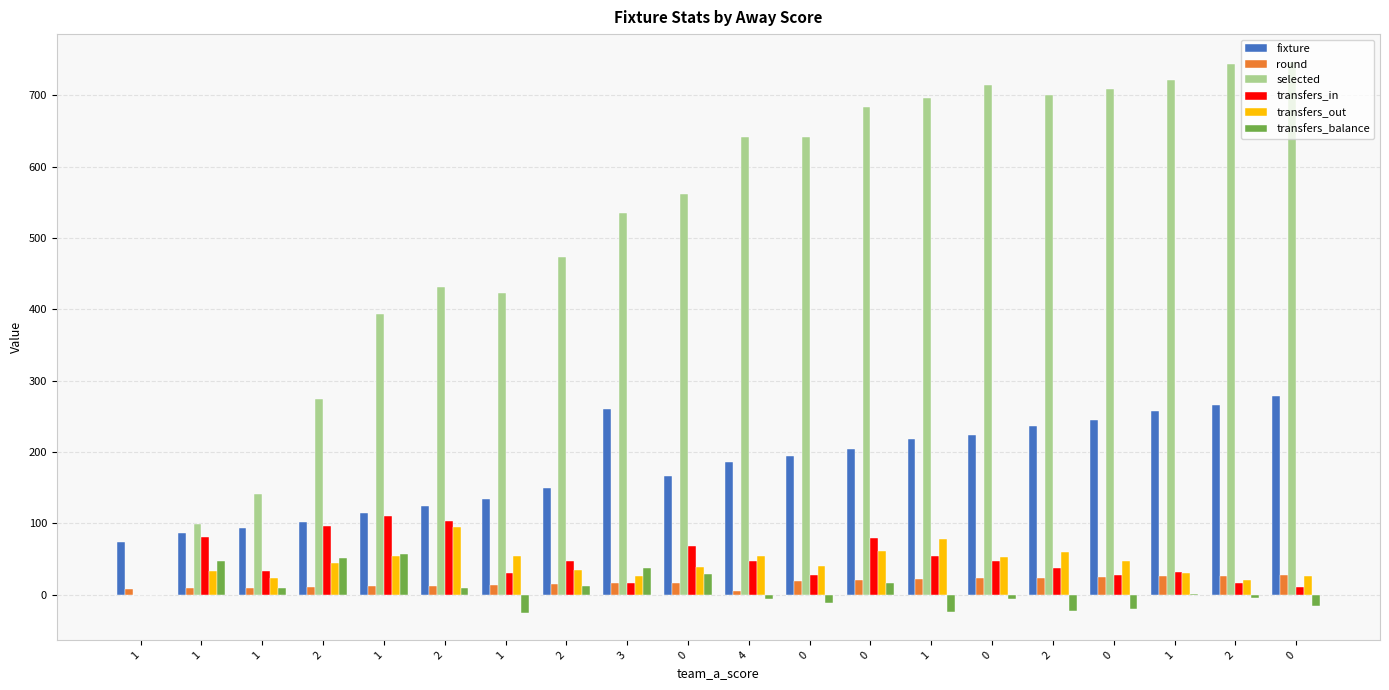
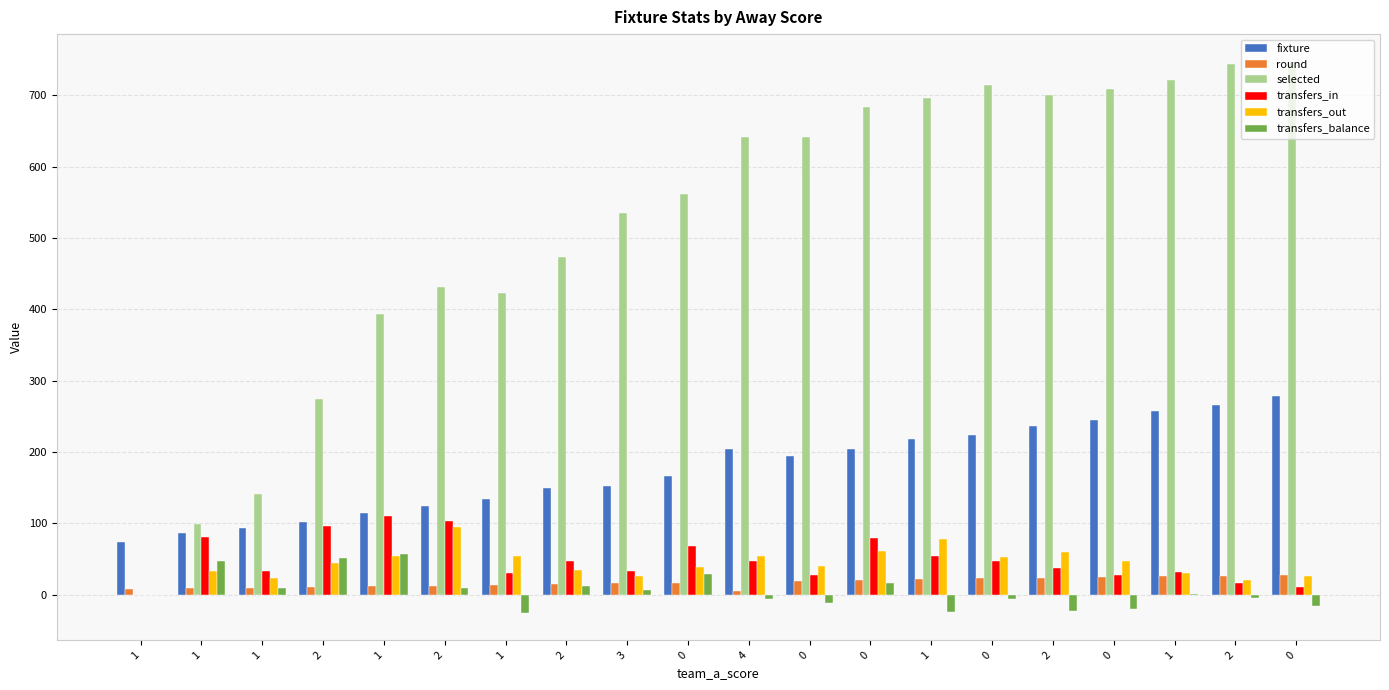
  {
    "fixture": {
-     "3": 260,
-     "4": 190
+     "3": 150,
+     "4": 210
    },
    "round": {
      "3": 20,
      "4": 10
    },
    "selected": {
      "3": 540,
      "4": 640
    },
    "transfers_in": {
-     "3": 20,
+     "3": 30,
      "4": 50
    },
    "transfers_out": {
      "3": 30,
      "4": 60
    },
    "transfers_balance": {
-     "3": 40,
+     "3": 10,
      "4": -10
    }
  }
